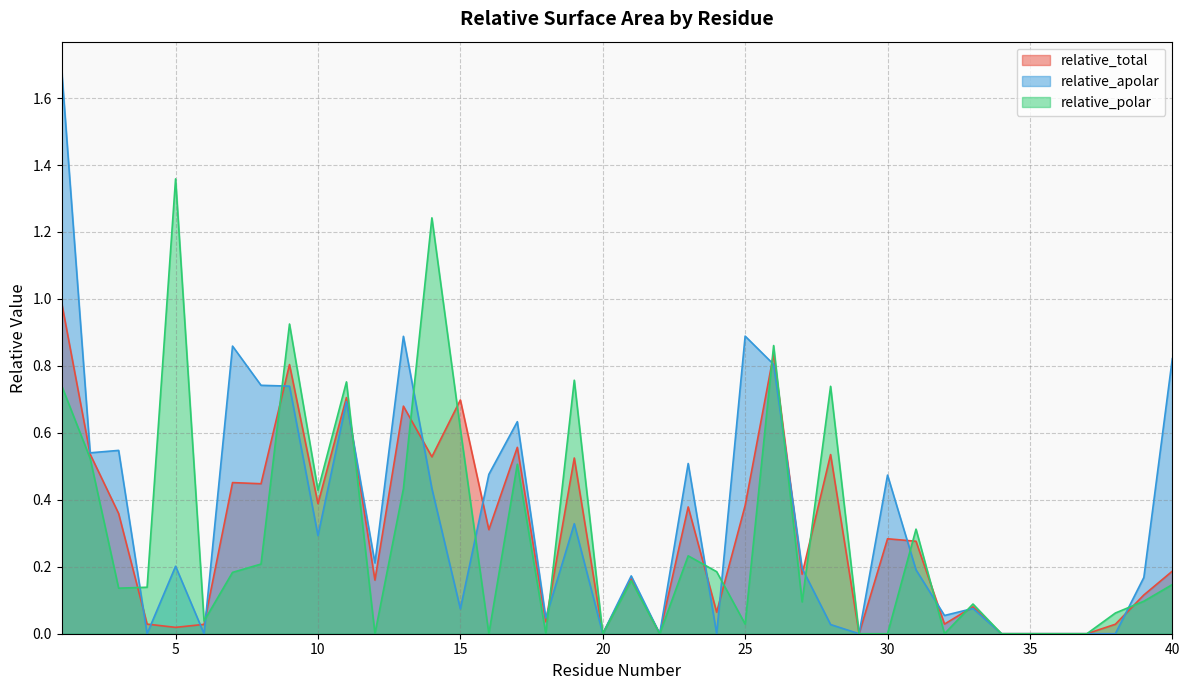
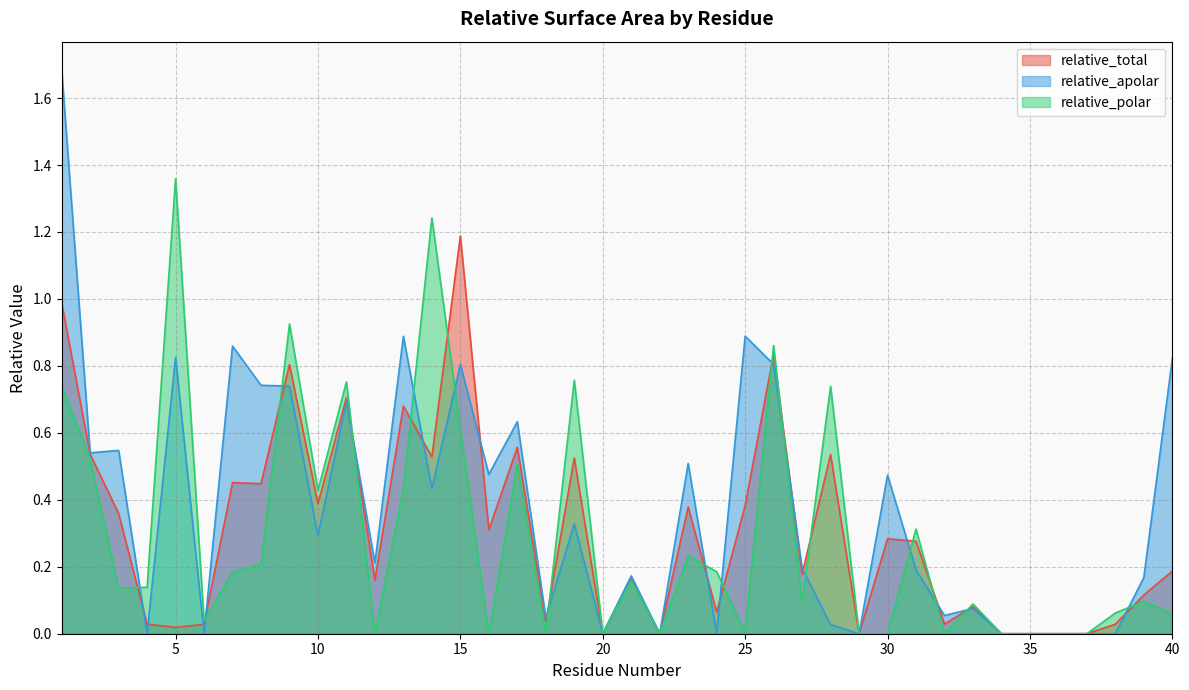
  {
    "relative_total": {
      "5": 0.02,
      "10": 0.39,
-     "15": 0.70,
+     "15": 1.19,
      "25": 0.38,
      "30": 0.28,
      "40": 0.19
    },
    "relative_apolar": {
-     "5": 0.20,
+     "5": 0.83,
      "10": 0.29,
-     "15": 0.07,
+     "15": 0.80,
      "25": 0.89,
      "30": 0.47,
      "40": 0.82
    },
    "relative_polar": {
      "5": 1.36,
      "10": 0.43,
      "15": 0.61,
-     "25": 0.03,
+     "25": 0.00,
      "30": 0.00,
-     "40": 0.15
+     "40": 0.06
    }
  }
